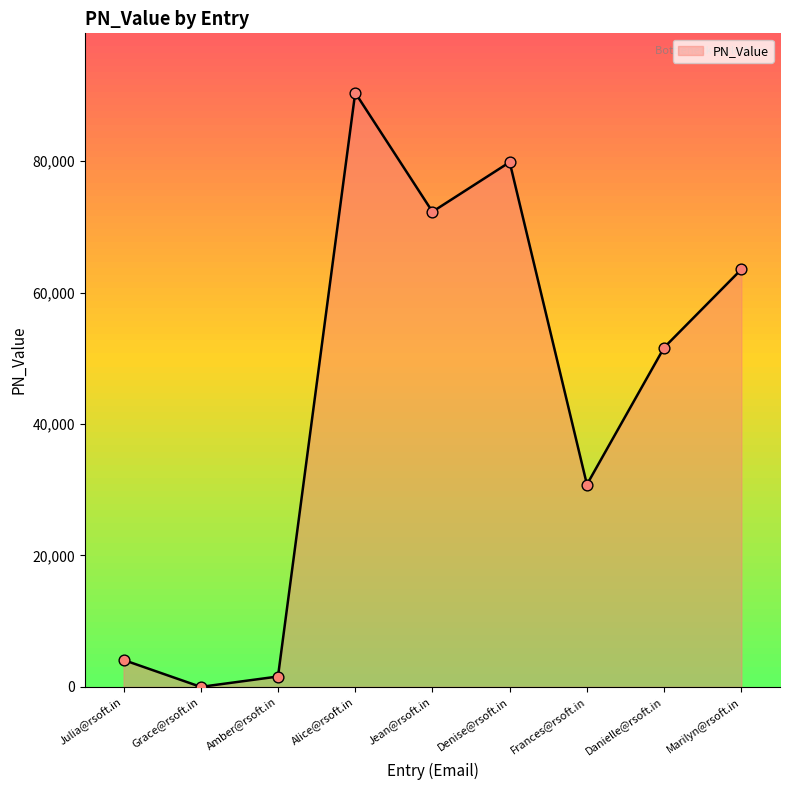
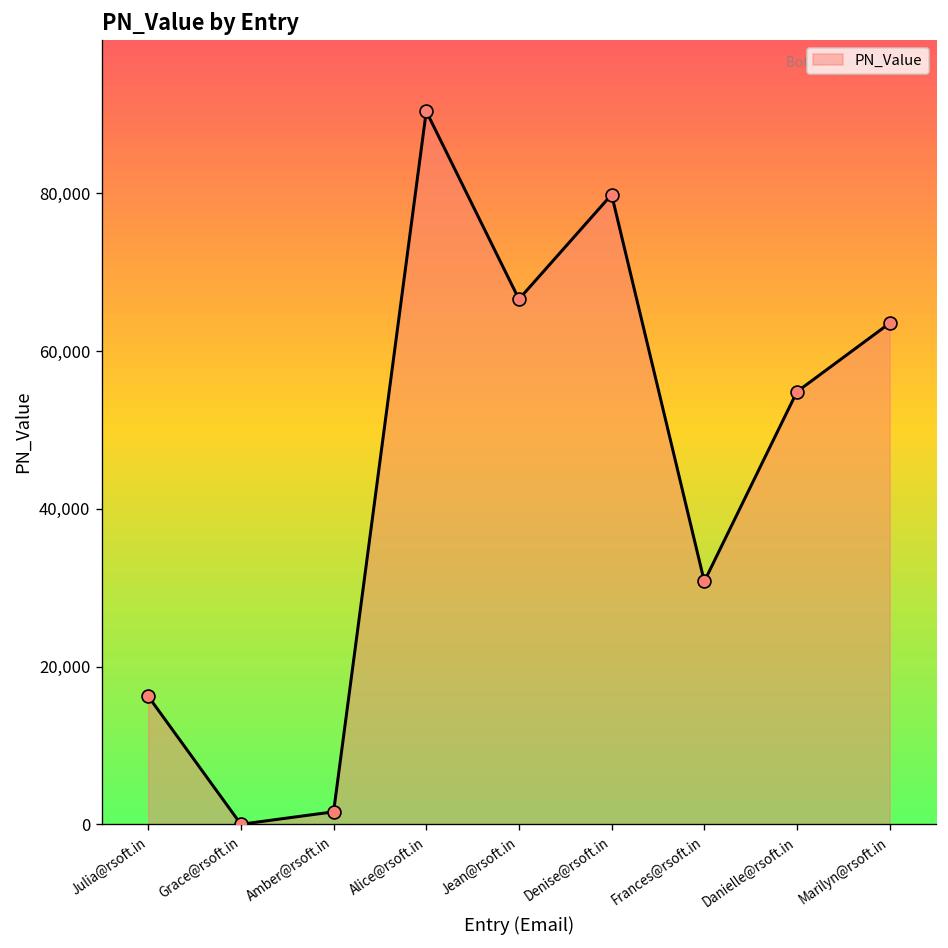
  {
-   "Julia@rsoft.in": "4,000",
+   "Julia@rsoft.in": "16,000",
    "Grace@rsoft.in": "0",
    "Amber@rsoft.in": "2,000",
    "Alice@rsoft.in": "90,000",
-   "Jean@rsoft.in": "72,000",
+   "Jean@rsoft.in": "67,000",
    "Denise@rsoft.in": "80,000",
    "Frances@rsoft.in": "31,000",
-   "Danielle@rsoft.in": "52,000",
+   "Danielle@rsoft.in": "55,000",
    "Marilyn@rsoft.in": "64,000"
  }
